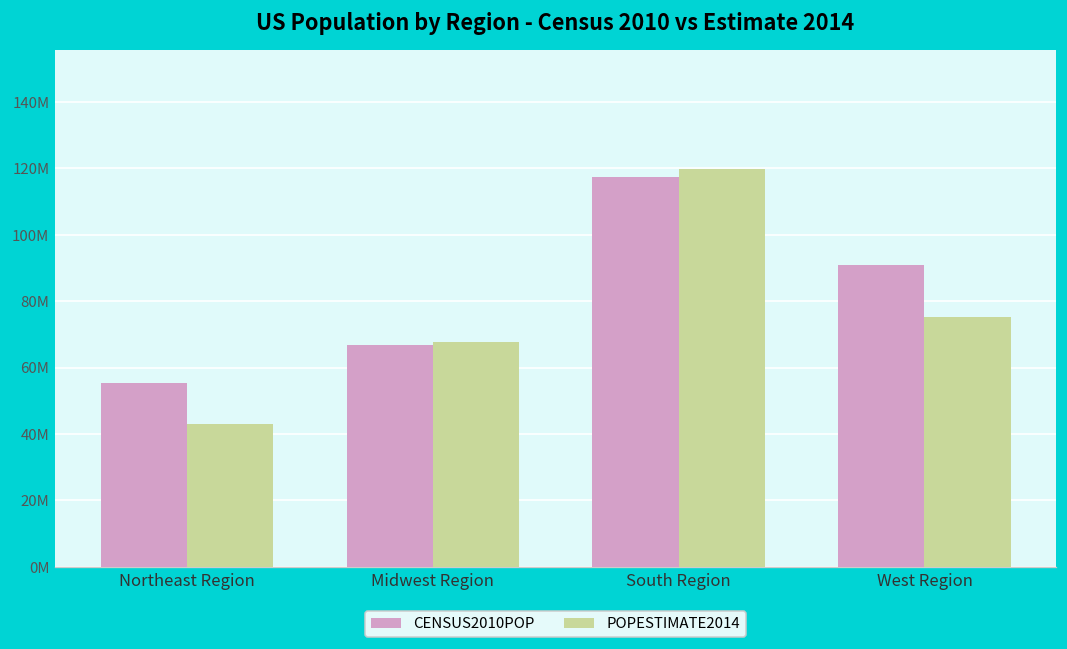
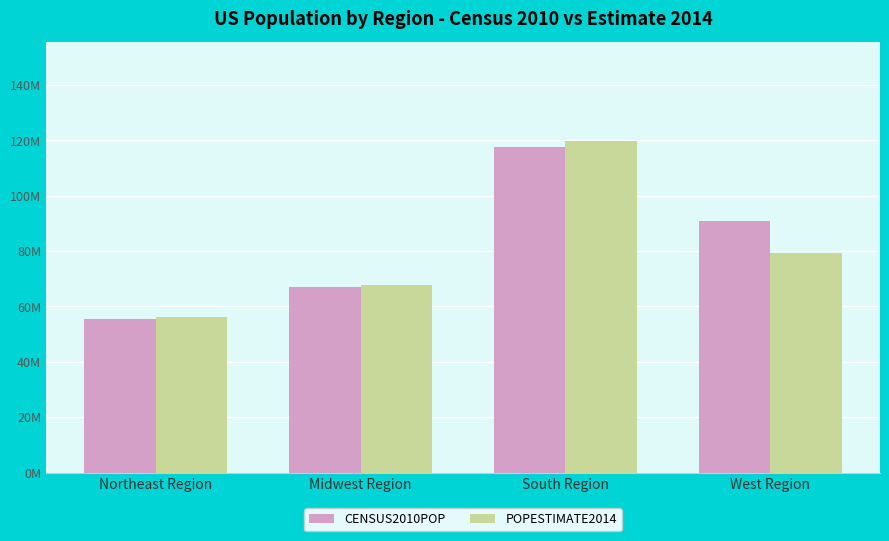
  {
    "CENSUS2010POP": {
      "Northeast Region": 55000000,
      "Midwest Region": 67000000,
      "South Region": 117000000,
      "West Region": 91000000
    },
    "POPESTIMATE2014": {
-     "Northeast Region": 43000000,
+     "Northeast Region": 56000000,
      "Midwest Region": 68000000,
      "South Region": 120000000,
-     "West Region": 75000000
+     "West Region": 79000000
    }
  }
